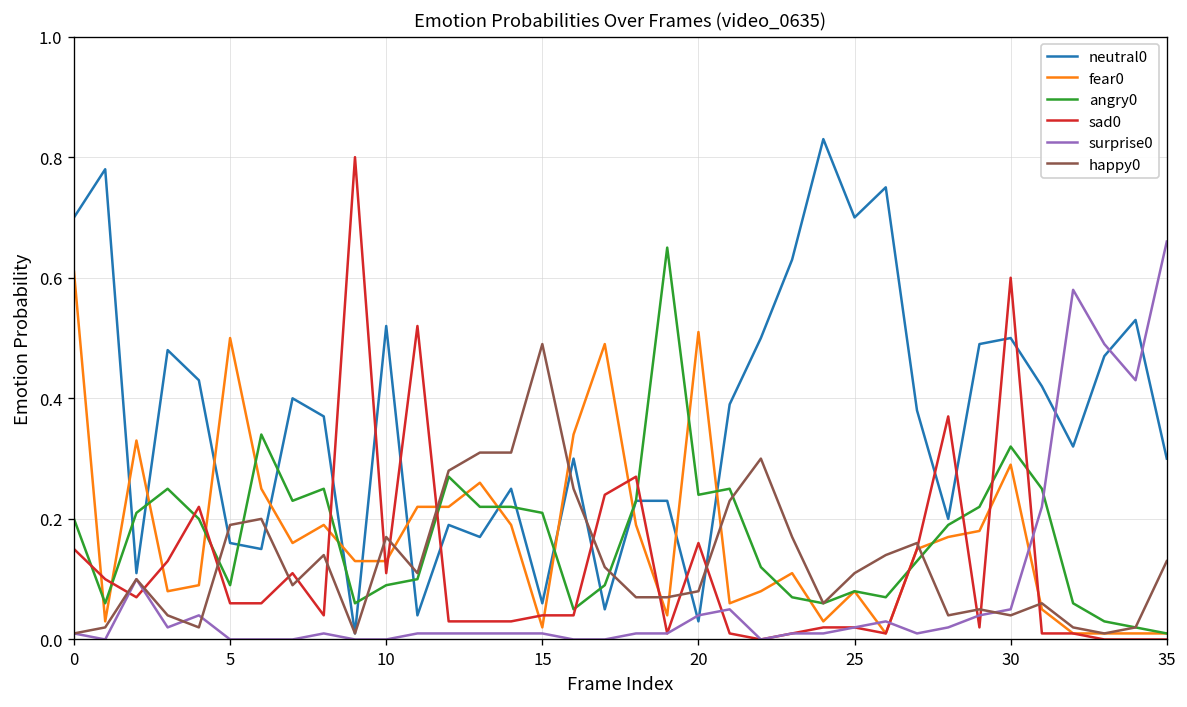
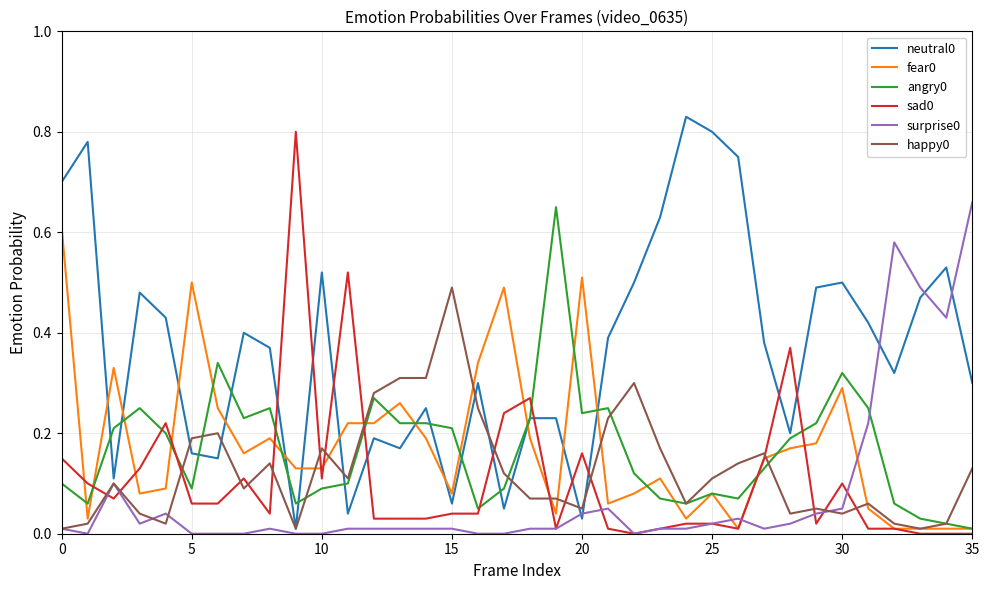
  {
    "neutral0": {
      "0": 0.7,
      "5": 0.16,
      "10": 0.52,
      "15": 0.06,
      "20": 0.03,
-     "25": 0.7,
+     "25": 0.8,
      "30": 0.5,
      "35": 0.3
    },
    "fear0": {
      "0": 0.61,
      "5": 0.50,
      "10": 0.13,
-     "15": 0.02,
+     "15": 0.08,
      "20": 0.51,
      "30": 0.29
    },
    "angry0": {
-     "0": 0.2,
+     "0": 0.1,
      "5": 0.09,
      "10": 0.09,
      "15": 0.21,
      "20": 0.24,
      "30": 0.32
    },
    "sad0": {
      "0": 0.15,
      "5": 0.06,
      "10": 0.11,
      "15": 0.04,
      "20": 0.16,
-     "30": 0.6,
+     "30": 0.1,
      "35": 0.0
    },
    "surprise0": {
      "5": 0.00,
      "10": 0.00,
      "15": 0.01,
      "20": 0.04,
      "30": 0.05,
      "35": 0.66
    },
    "happy0": {
      "5": 0.19,
      "10": 0.17,
      "15": 0.49,
-     "20": 0.08,
+     "20": 0.05,
      "25": 0.11,
      "30": 0.04,
      "35": 0.13
    }
  }
